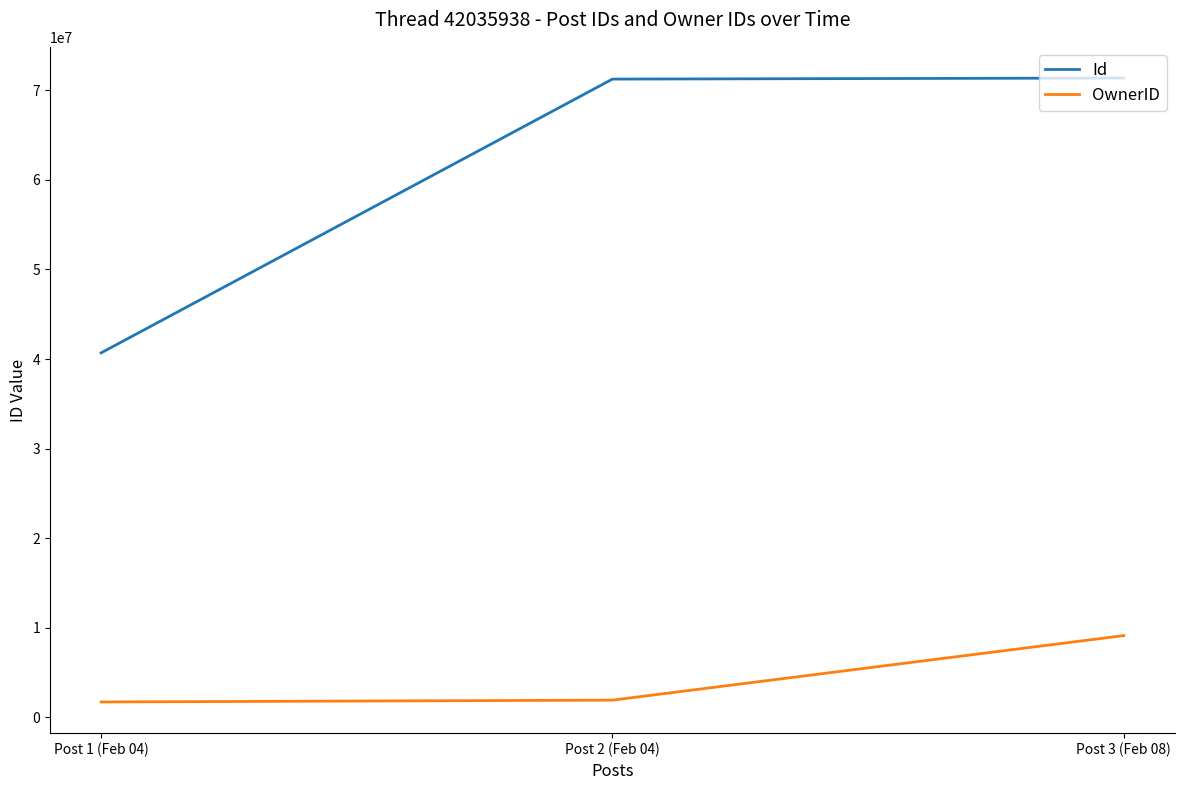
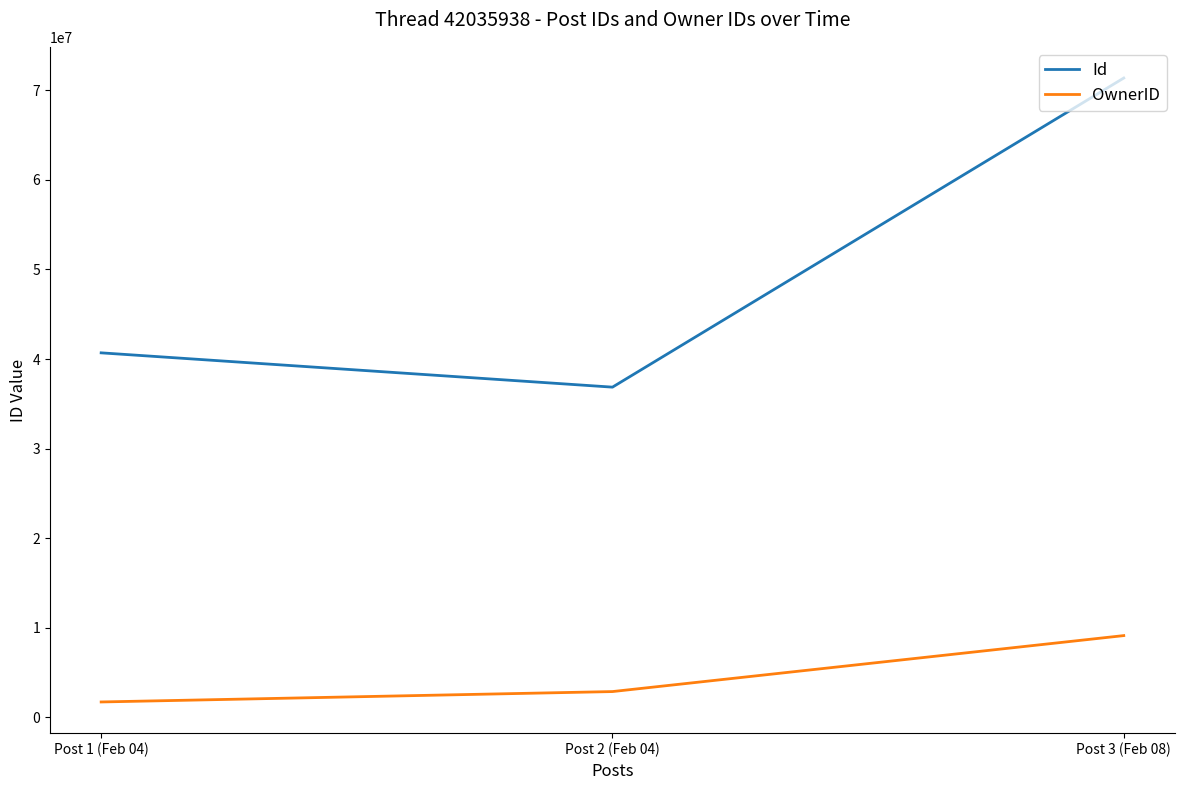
  {
    "Id": {
      "Post 1 (Feb 04)": 41000000,
-     "Post 2 (Feb 04)": 71000000
+     "Post 2 (Feb 04)": 37000000
    },
    "OwnerID": {
      "Post 1 (Feb 04)": 2000000,
-     "Post 2 (Feb 04)": 2000000,
+     "Post 2 (Feb 04)": 3000000,
      "Post 3 (Feb 08)": 9000000
    }
  }
